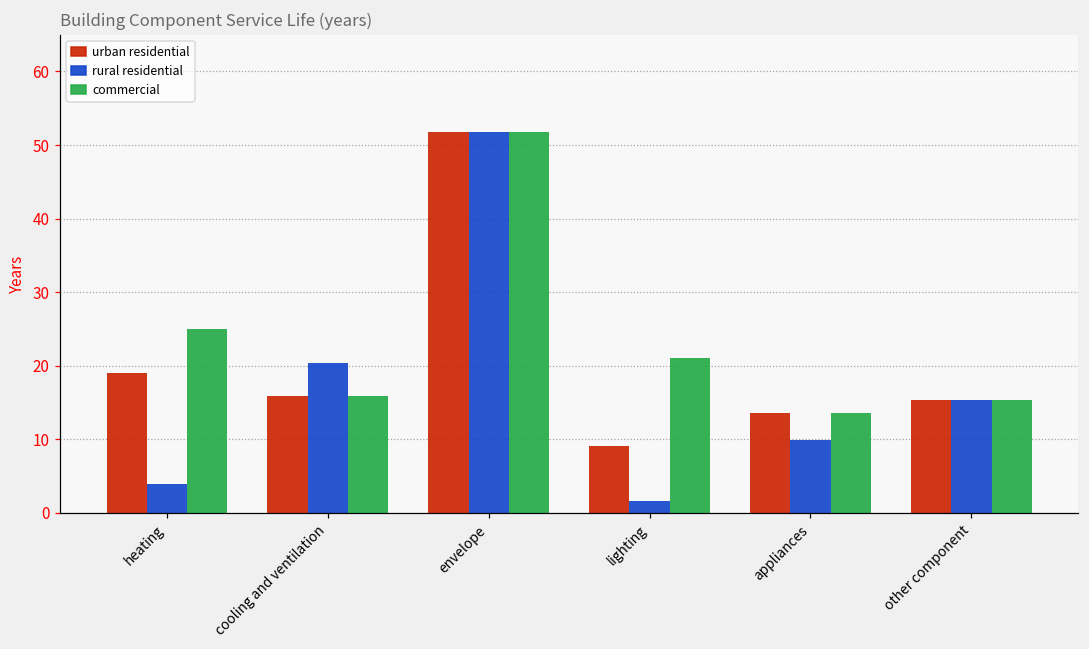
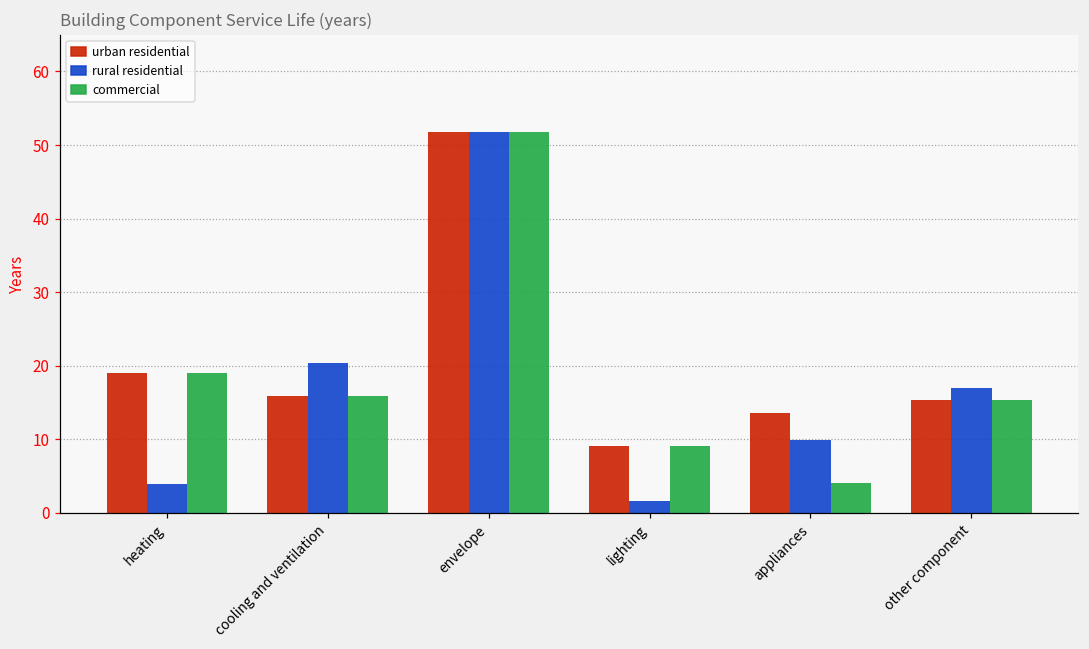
  {
    "urban residential": {
      "heating": 19,
      "cooling and ventilation": 16,
      "envelope": 52,
      "lighting": 9,
      "appliances": 14,
      "other component": 15
    },
    "rural residential": {
      "heating": 4,
      "cooling and ventilation": 20,
      "envelope": 52,
      "lighting": 2,
      "appliances": 10,
-     "other component": 15
+     "other component": 17
    },
    "commercial": {
-     "heating": 25,
+     "heating": 19,
      "cooling and ventilation": 16,
      "envelope": 52,
-     "lighting": 21,
-     "appliances": 14,
+     "lighting": 9,
+     "appliances": 4,
      "other component": 15
    }
  }
